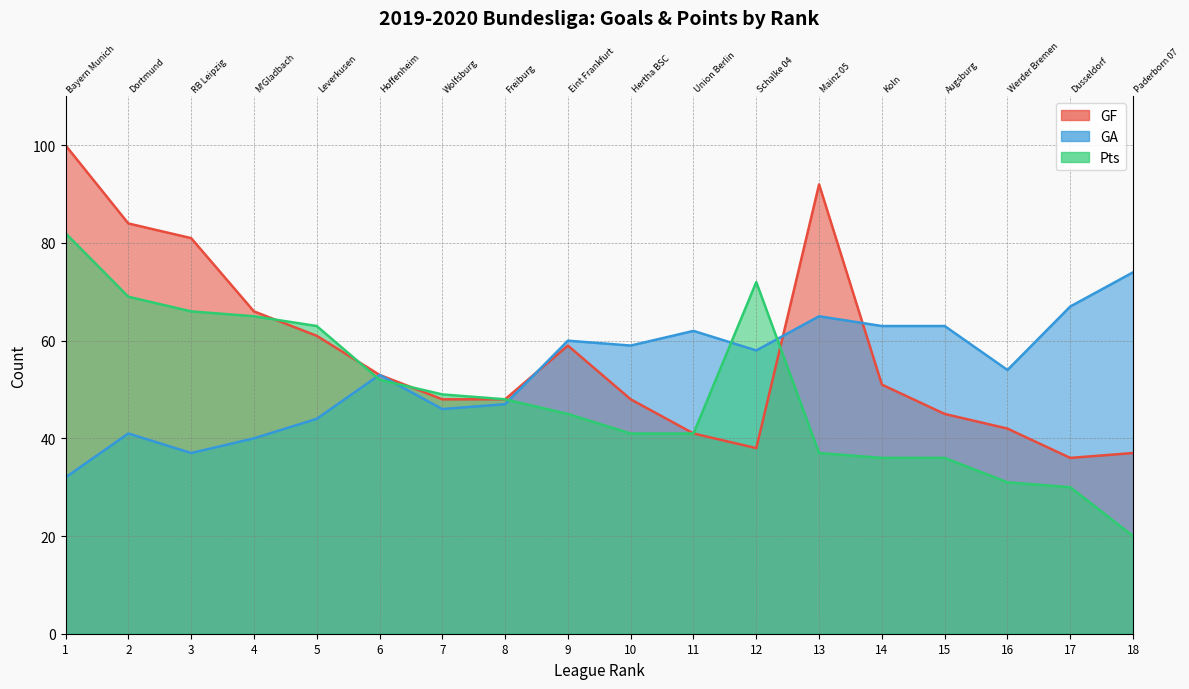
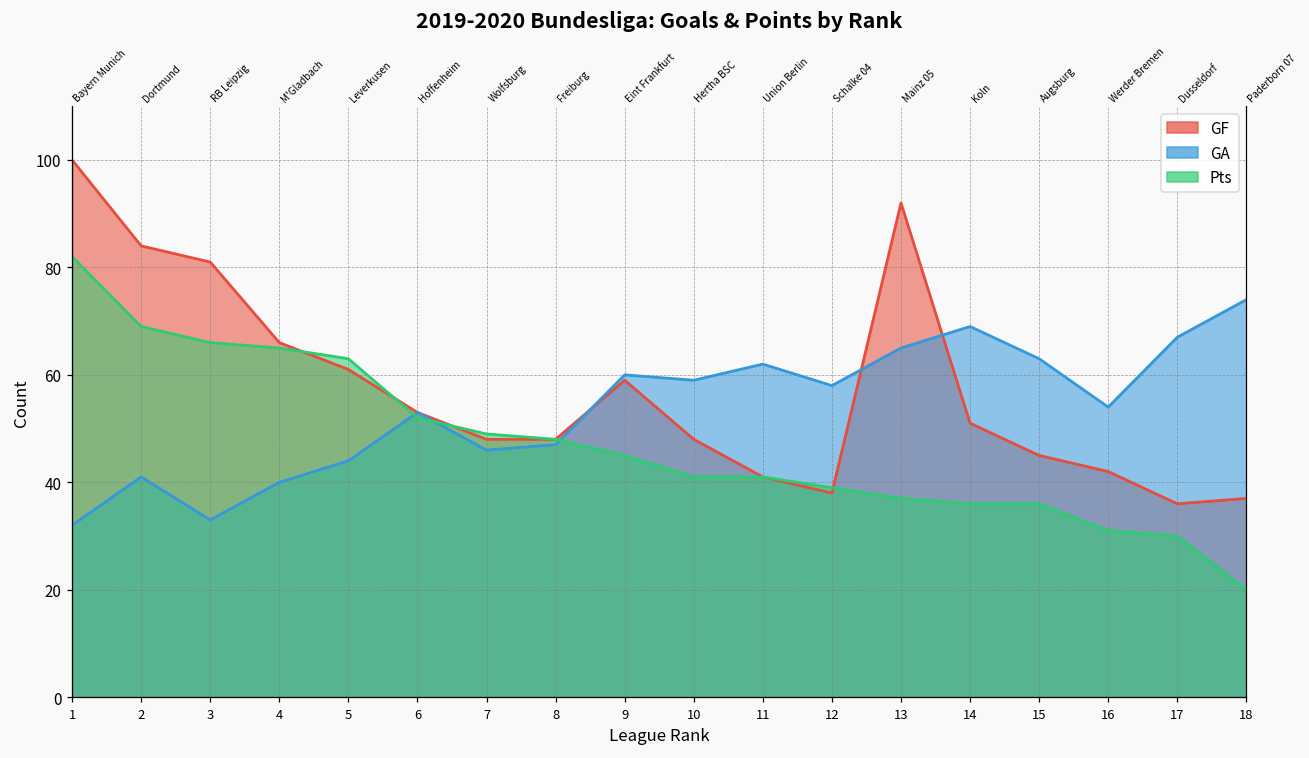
  {
    "GF": {
      "1": 100,
      "2": 84,
      "3": 81,
      "4": 66,
      "5": 61,
      "7": 48,
      "9": 59,
      "10": 48,
      "12": 38,
      "13": 92,
      "14": 51,
      "15": 45,
      "16": 42,
      "17": 36,
      "18": 37
    },
    "GA": {
      "1": 32,
      "2": 41,
-     "3": 37,
+     "3": 33,
      "4": 40,
      "5": 44,
      "7": 46,
      "8": 47,
      "9": 60,
      "10": 59,
      "11": 62,
      "12": 58,
      "13": 65,
-     "14": 63,
+     "14": 69,
      "15": 63,
      "16": 54,
      "17": 67,
      "18": 74
    },
    "Pts": {
      "1": 82,
      "2": 69,
      "3": 66,
      "4": 65,
      "5": 63,
      "6": 52,
      "7": 49,
      "9": 45,
      "10": 41,
-     "12": 72,
+     "12": 39,
      "13": 37,
      "14": 36,
      "15": 36,
      "16": 31,
      "17": 30,
      "18": 20
    }
  }
